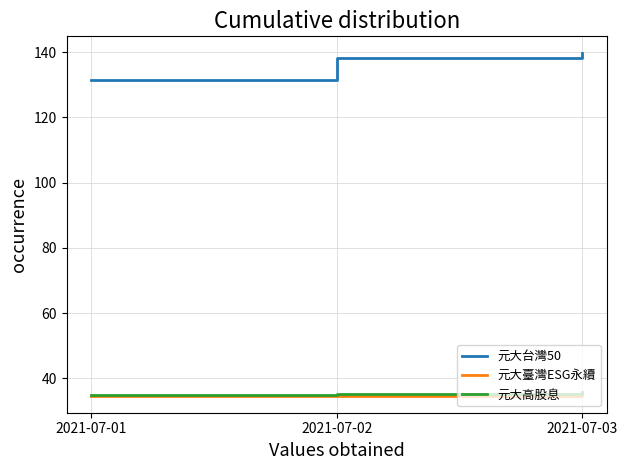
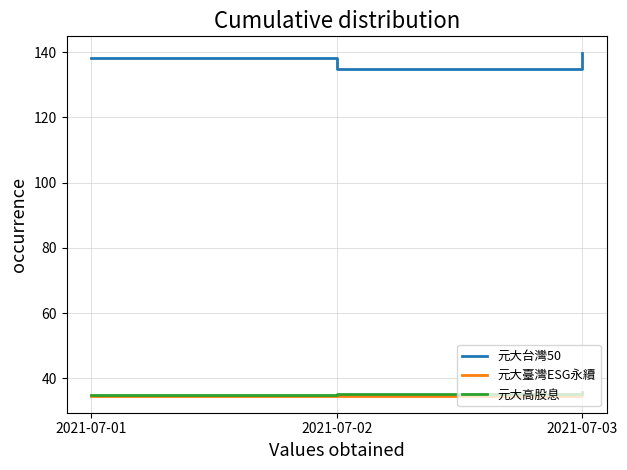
  {
    "元大台灣50": {
-     "2021-07-01": 132,
-     "2021-07-02": 138,
+     "2021-07-01": 138,
+     "2021-07-02": 135,
      "2021-07-03": 140
    }
  }
